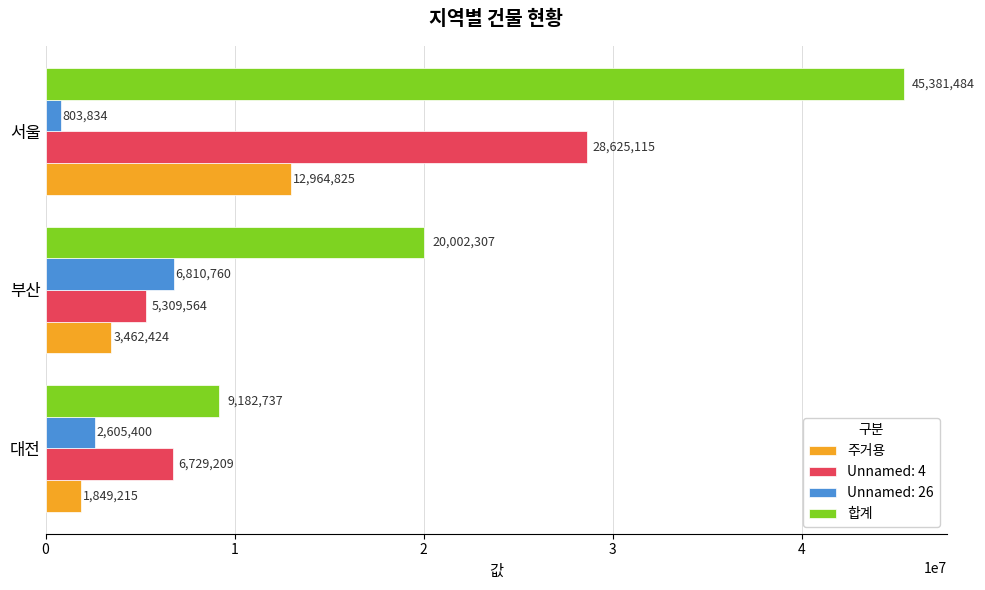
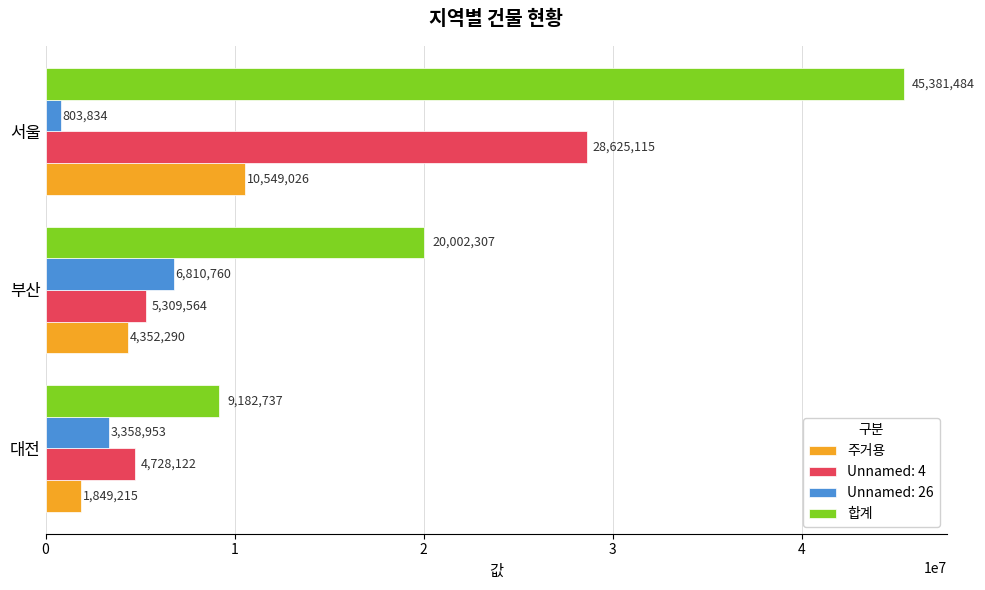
  {
    "주거용": {
-     "서울": "12,964,825",
-     "부산": "3,462,424",
+     "서울": "10,549,026",
+     "부산": "4,352,290",
      "대전": "1,849,215"
    },
    "Unnamed: 4": {
      "서울": "28,625,115",
      "부산": "5,309,564",
-     "대전": "6,729,209"
+     "대전": "4,728,122"
    },
    "Unnamed: 26": {
      "서울": "803,834",
      "부산": "6,810,760",
-     "대전": "2,605,400"
+     "대전": "3,358,953"
    },
    "합계": {
      "서울": "45,381,484",
      "부산": "20,002,307",
      "대전": "9,182,737"
    }
  }
